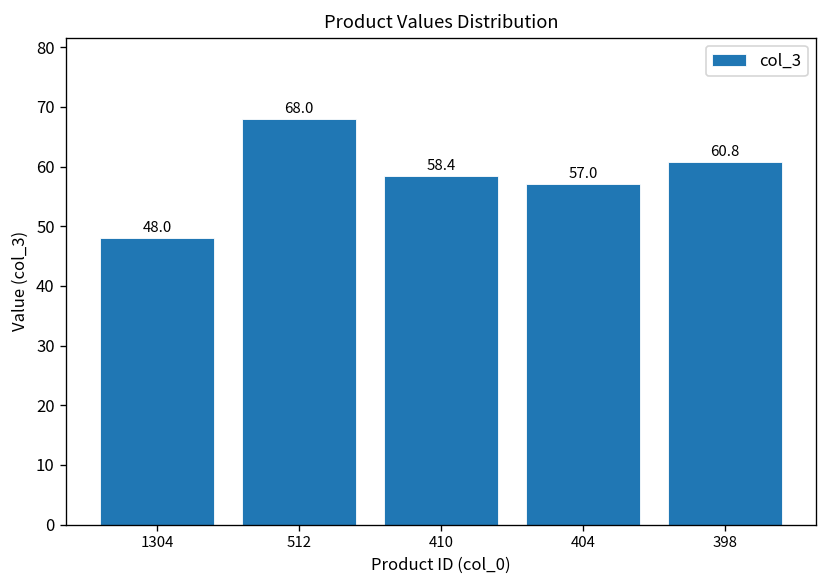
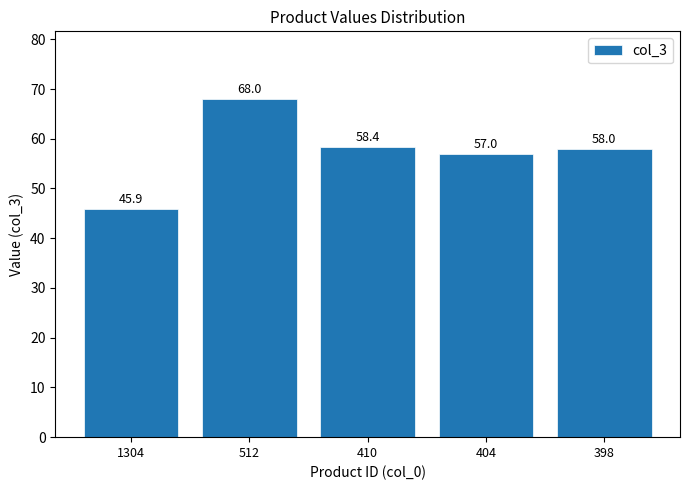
  {
-   "1304": 48.0,
+   "1304": 45.9,
    "512": 68.0,
    "410": 58.4,
    "404": 57.0,
-   "398": 60.8
+   "398": 58.0
  }
